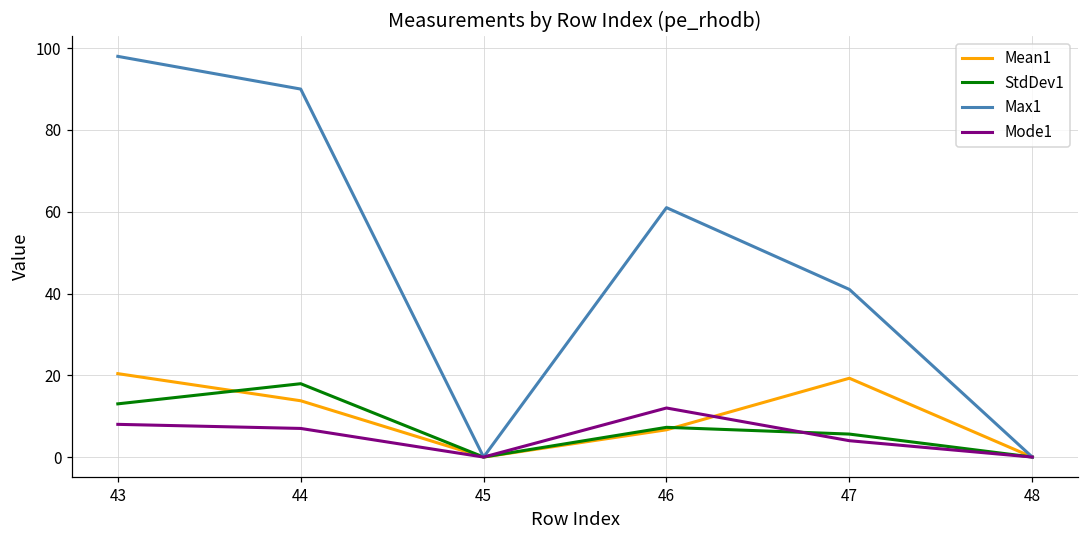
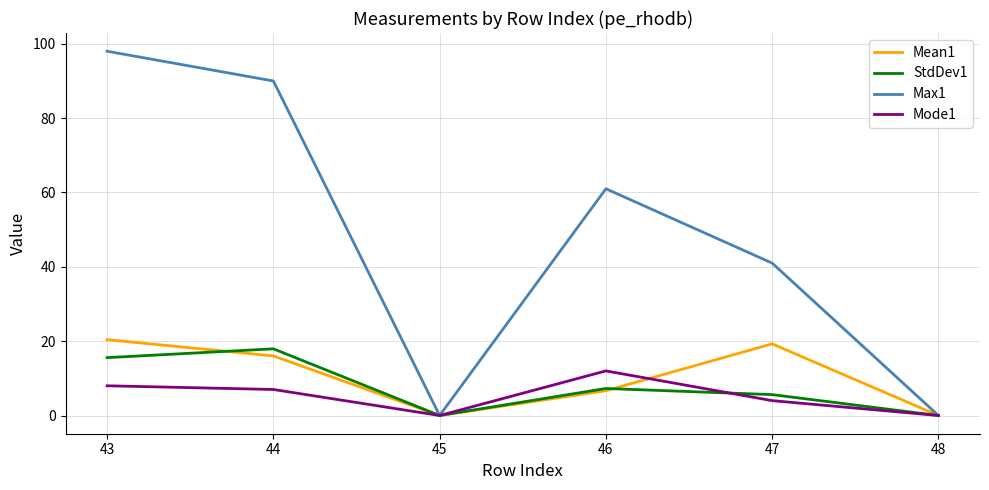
  {
    "Mean1": {
      "43": 20,
-     "44": 14,
+     "44": 16,
      "47": 19
    },
    "StdDev1": {
-     "43": 13,
+     "43": 16,
      "44": 18,
      "47": 6
    },
    "Max1": {
      "43": 98,
      "44": 90,
      "46": 61,
      "47": 41
    },
    "Mode1": {
      "43": 8,
      "44": 7,
      "46": 12,
      "47": 4
    }
  }
